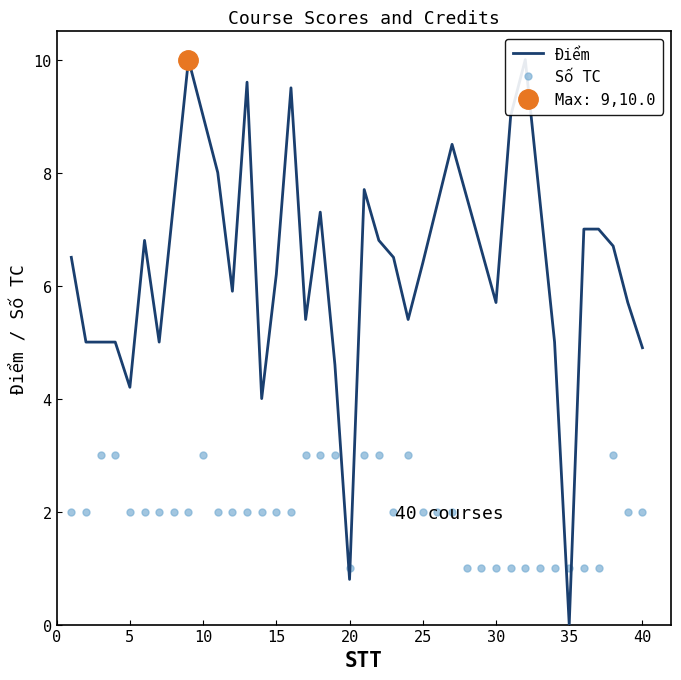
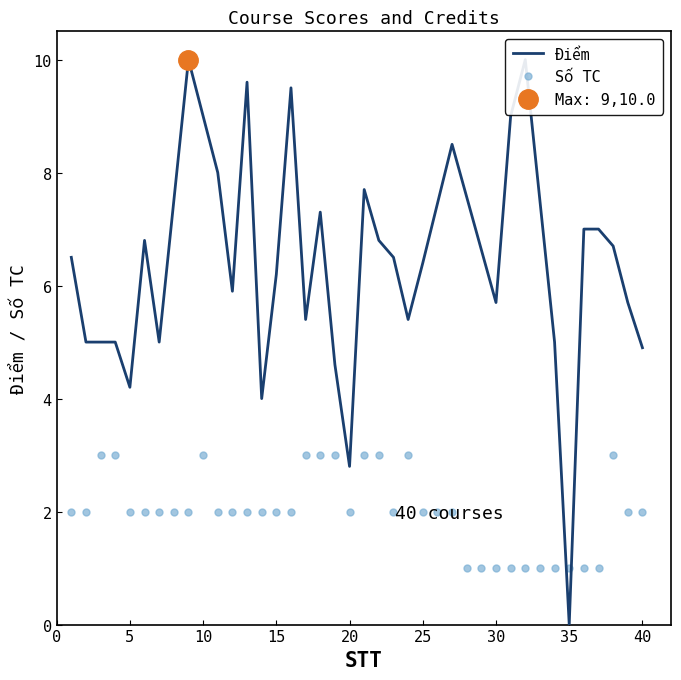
  {
    "Điểm": {
      "5": 4.2,
      "10": 9.0,
      "15": 6.2,
-     "20": 0.8,
+     "20": 2.8,
      "25": 6.4,
      "30": 5.7,
      "35": 0.0,
      "40": 4.9
    },
    "Số TC": {
      "5": 2,
      "10": 3,
      "15": 2,
-     "20": 1,
+     "20": 2,
      "30": 1,
      "35": 1,
      "40": 2
    }
  }
